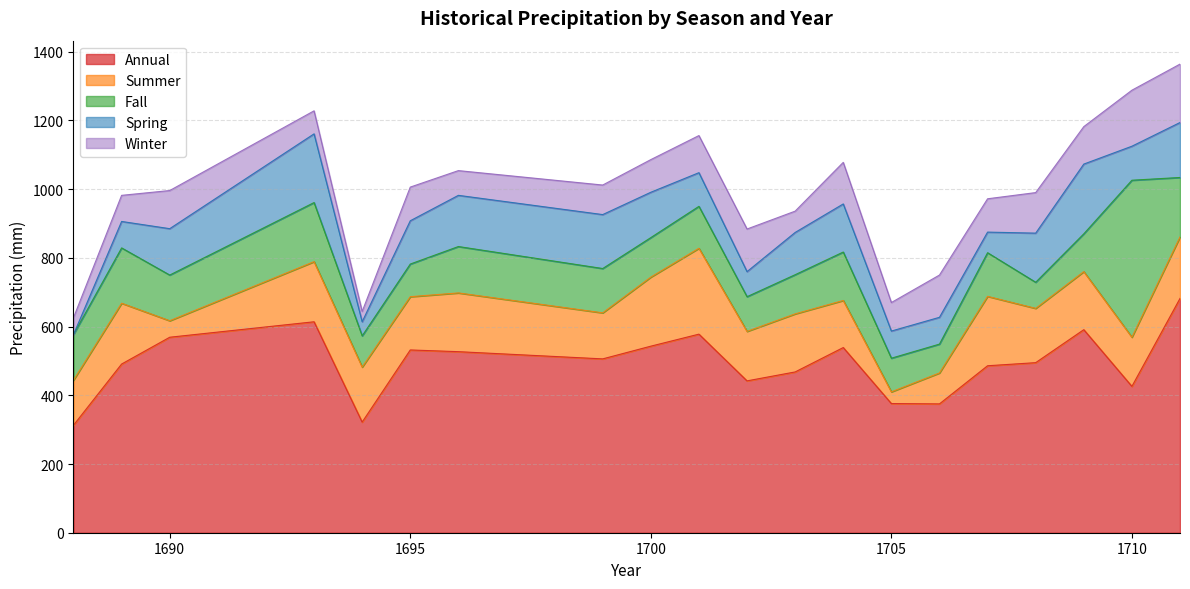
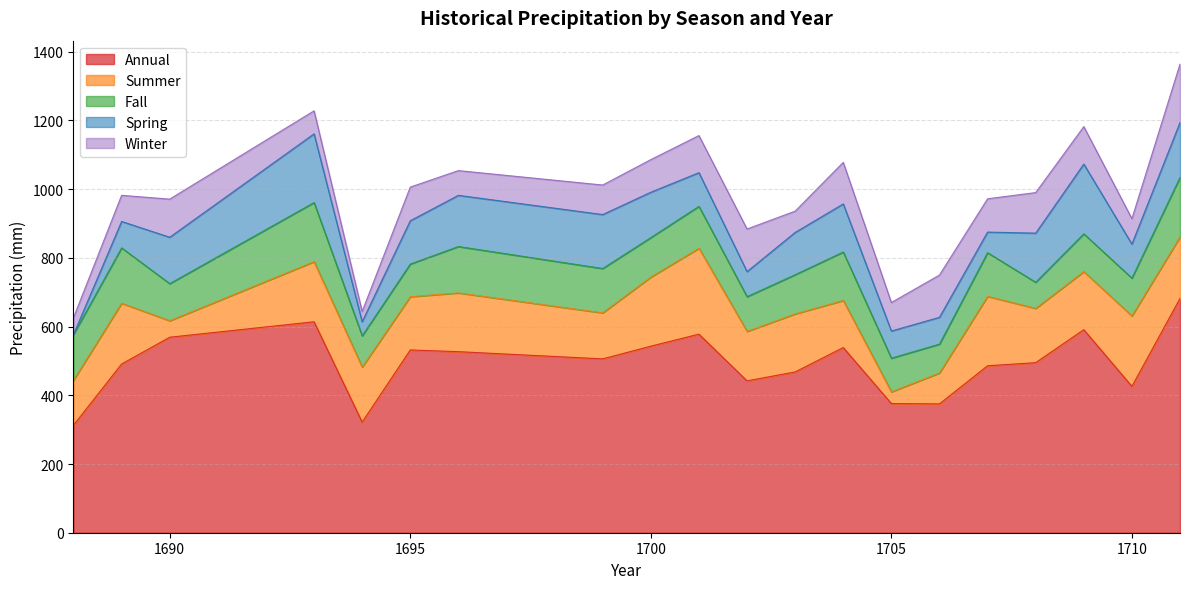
  {
    "Annual": {
      "1690": 570,
      "1695": 530,
      "1700": 540,
      "1705": 380,
      "1710": 430
    },
    "Summer": {
      "1690": 50,
      "1695": 160,
      "1700": 200,
      "1705": 30,
-     "1710": 140
+     "1710": 210
    },
    "Fall": {
-     "1690": 130,
+     "1690": 110,
      "1695": 100,
      "1700": 120,
      "1705": 100,
-     "1710": 460
+     "1710": 110
    },
    "Spring": {
      "1690": 140,
      "1695": 130,
      "1700": 130,
      "1705": 80,
      "1710": 100
    },
    "Winter": {
      "1690": 110,
      "1695": 100,
      "1700": 100,
      "1705": 80,
-     "1710": 160
+     "1710": 70
    }
  }
